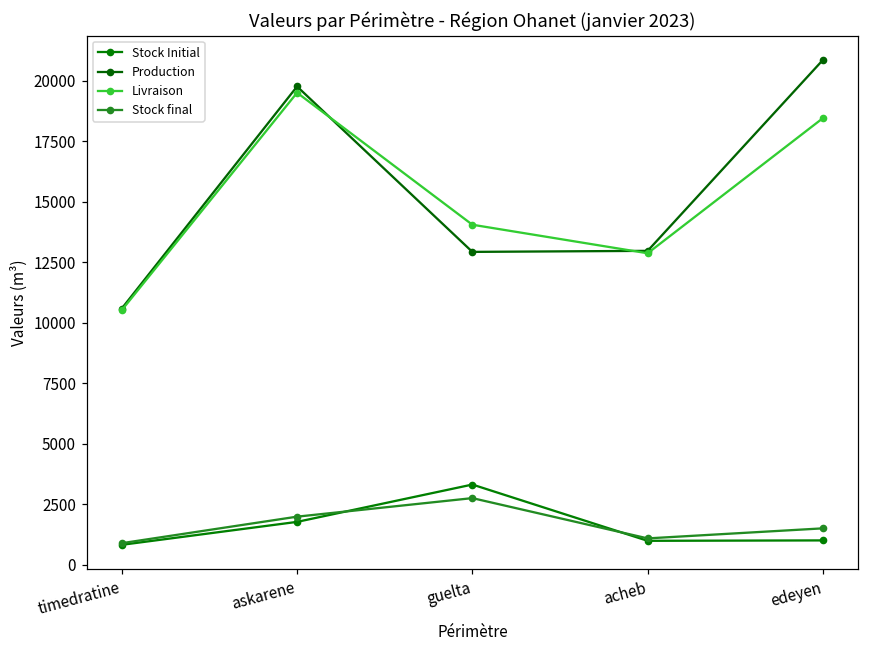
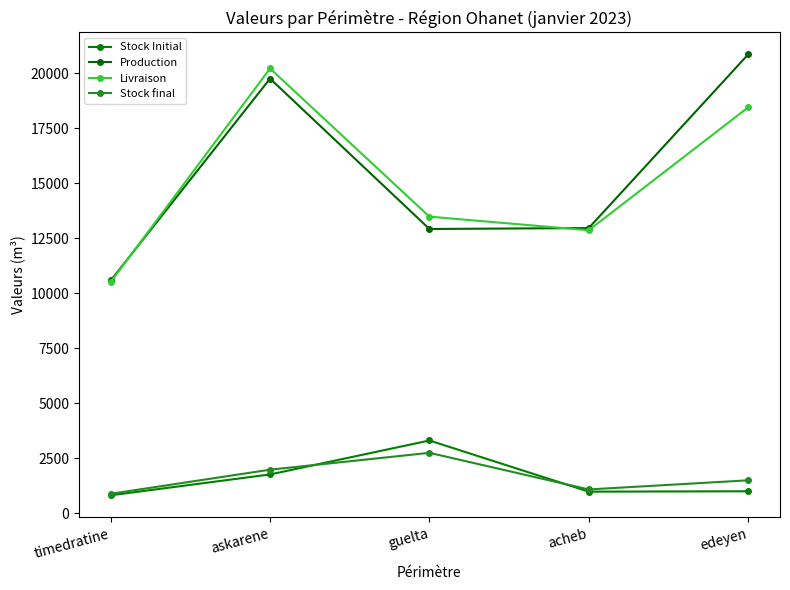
  {
    "Livraison": {
-     "askarene": 19500,
-     "guelta": 14000,
+     "askarene": 20200,
+     "guelta": 13500,
      "edeyen": 18400
    }
  }
